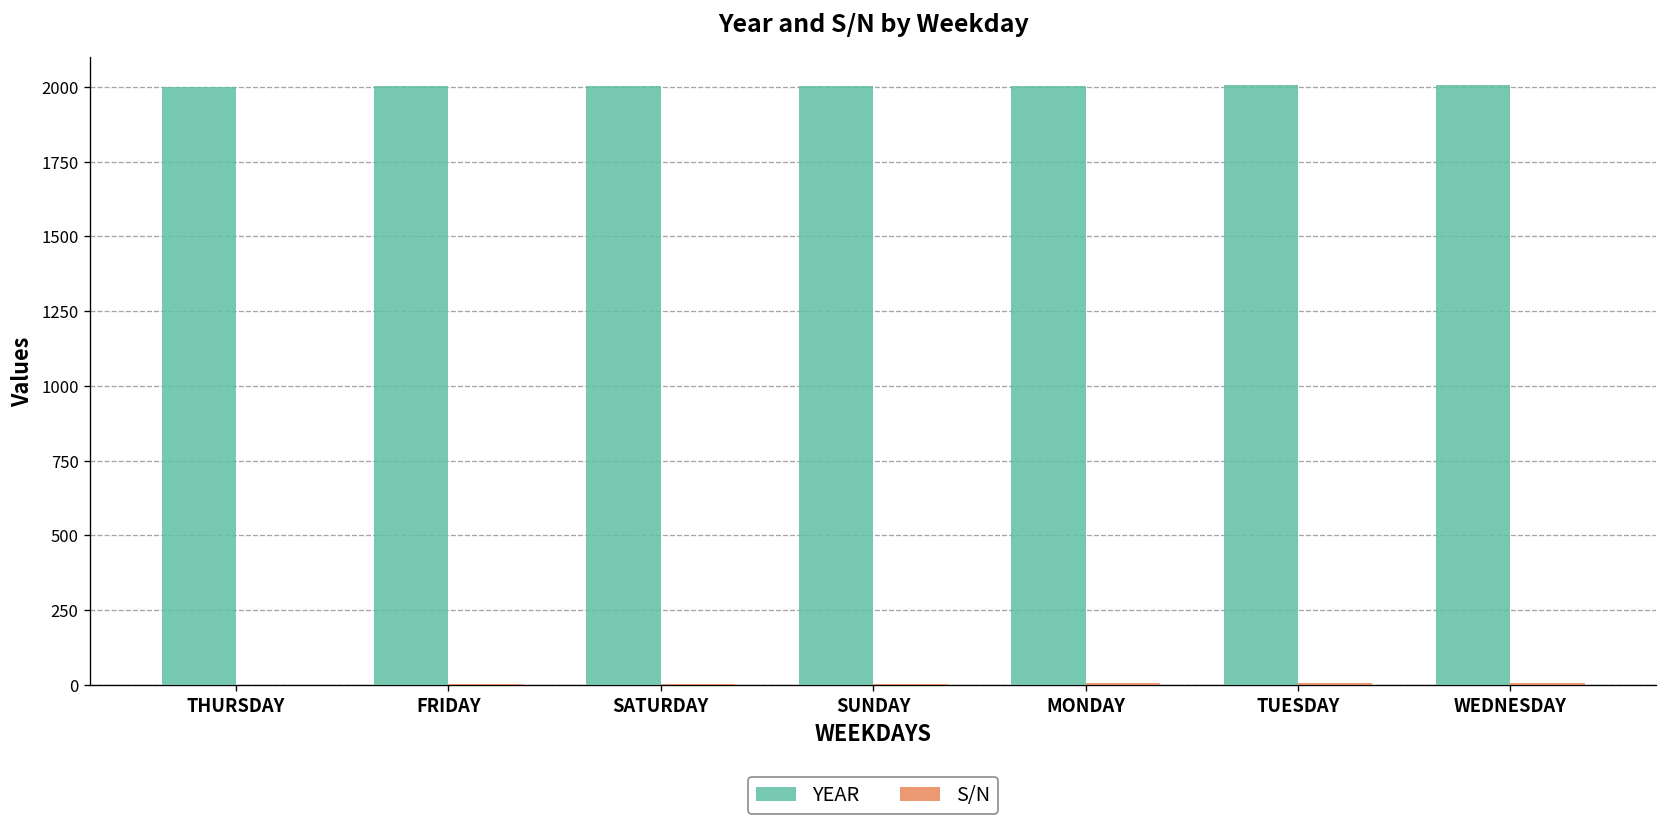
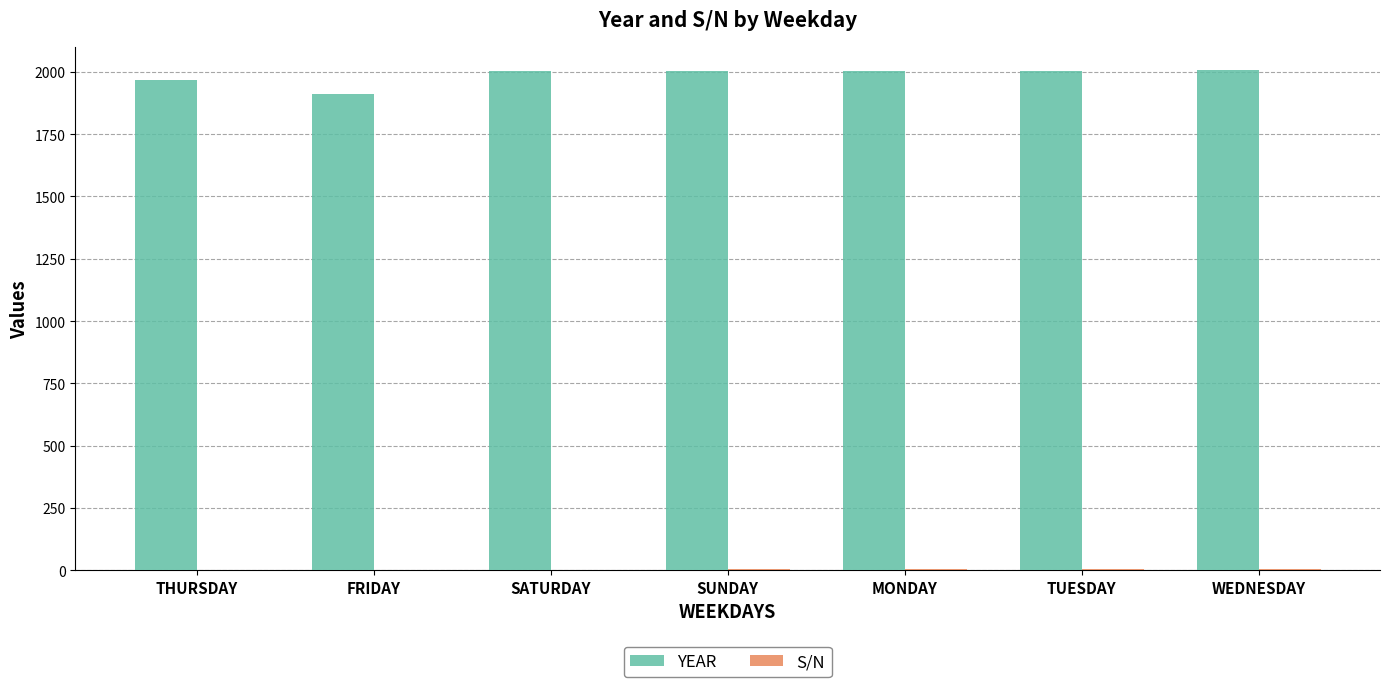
  {
    "YEAR": {
-     "THURSDAY": 2000,
-     "FRIDAY": 2000,
+     "THURSDAY": 1970,
+     "FRIDAY": 1910,
      "SATURDAY": 2000,
      "SUNDAY": 2000,
      "MONDAY": 2000,
      "TUESDAY": 2010,
      "WEDNESDAY": 2010
    }
  }
